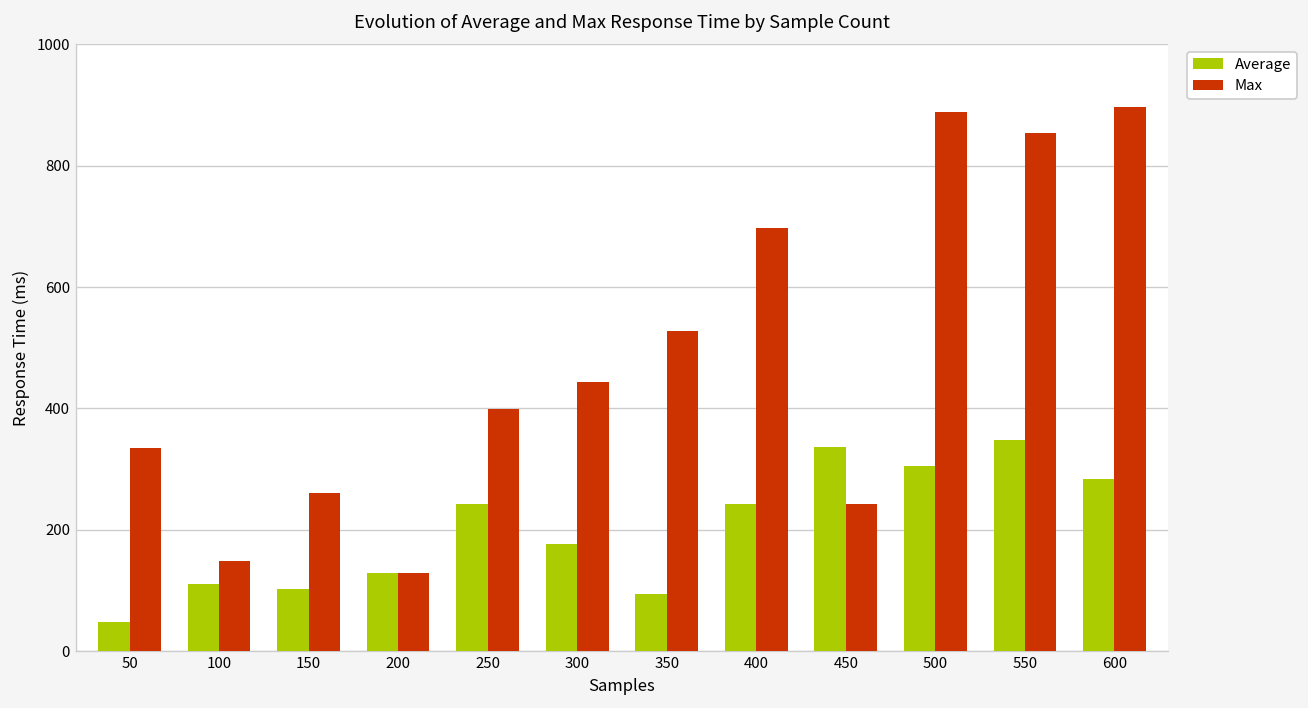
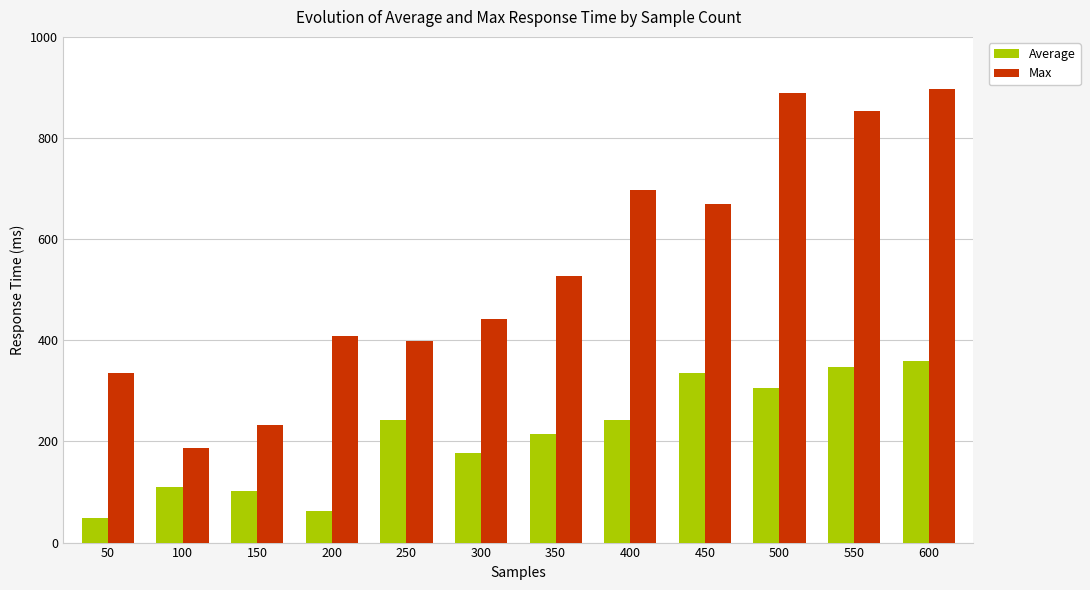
  {
    "Average": {
      "50": 50,
      "100": 110,
      "150": 100,
-     "200": 130,
+     "200": 60,
      "250": 240,
      "300": 180,
-     "350": 90,
+     "350": 210,
      "400": 240,
      "450": 340,
      "500": 310,
      "550": 350,
-     "600": 280
+     "600": 360
    },
    "Max": {
      "50": 340,
-     "100": 150,
-     "150": 260,
-     "200": 130,
+     "100": 190,
+     "150": 230,
+     "200": 410,
      "250": 400,
      "300": 440,
      "350": 530,
      "400": 700,
-     "450": 240,
+     "450": 670,
      "500": 890,
      "550": 850,
      "600": 900
    }
  }
